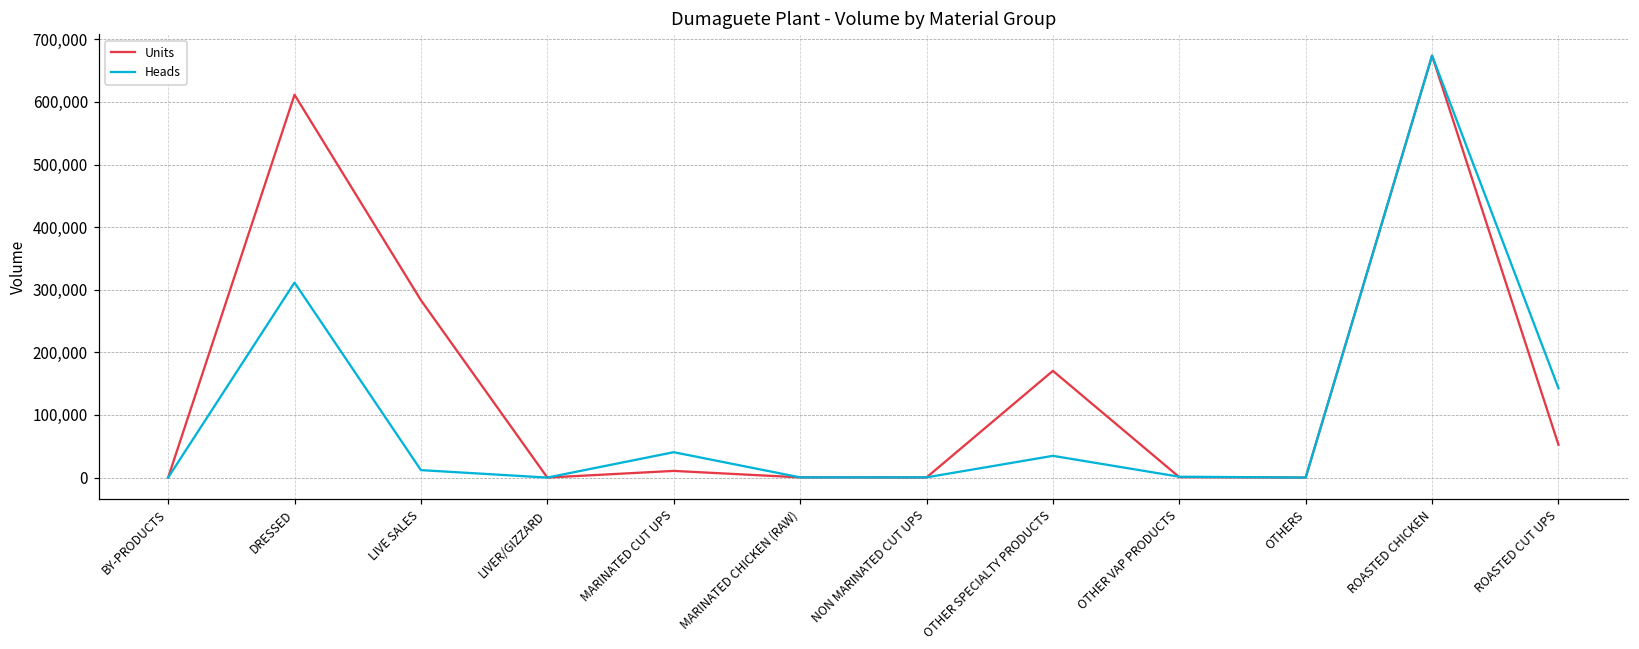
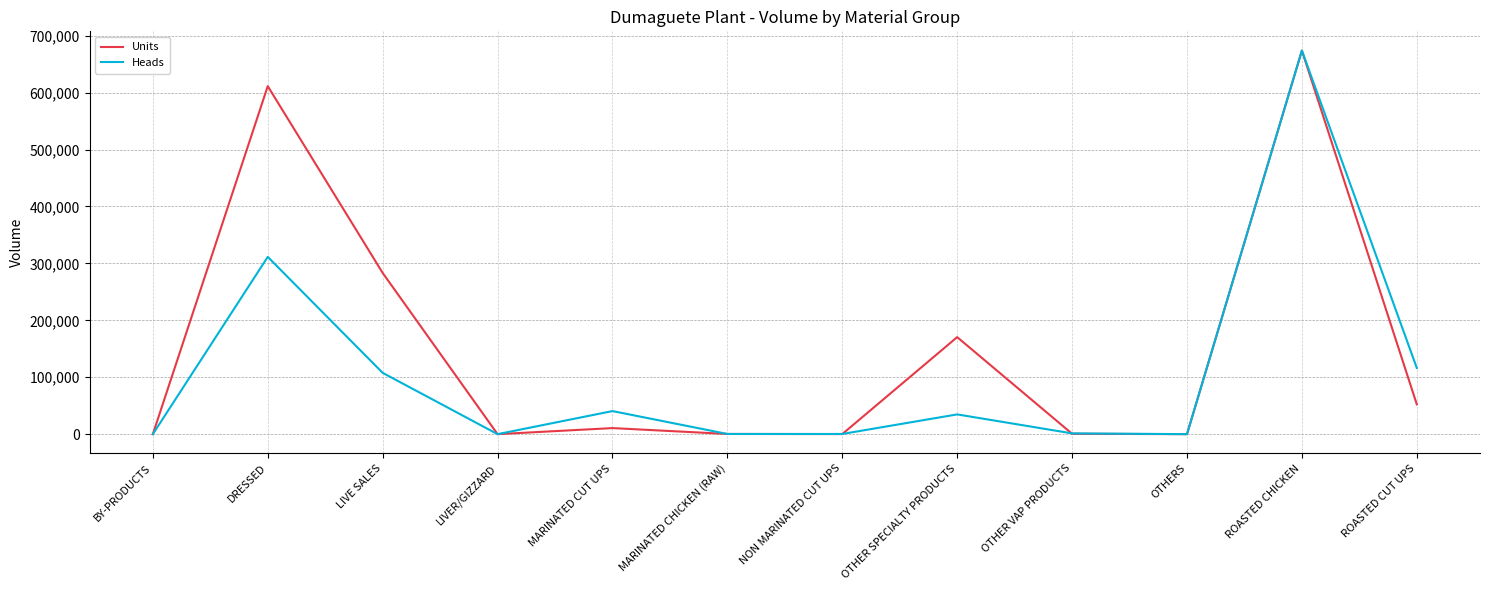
  {
    "Units": {
      "DRESSED": "610,000",
      "LIVE SALES": "280,000",
      "MARINATED CUT UPS": "10,000",
      "OTHER SPECIALTY PRODUCTS": "170,000",
      "ROASTED CUT UPS": "50,000"
    },
    "Heads": {
      "DRESSED": "310,000",
-     "LIVE SALES": "10,000",
+     "LIVE SALES": "110,000",
      "MARINATED CUT UPS": "40,000",
      "OTHER SPECIALTY PRODUCTS": "30,000",
-     "ROASTED CUT UPS": "140,000"
+     "ROASTED CUT UPS": "120,000"
    }
  }
